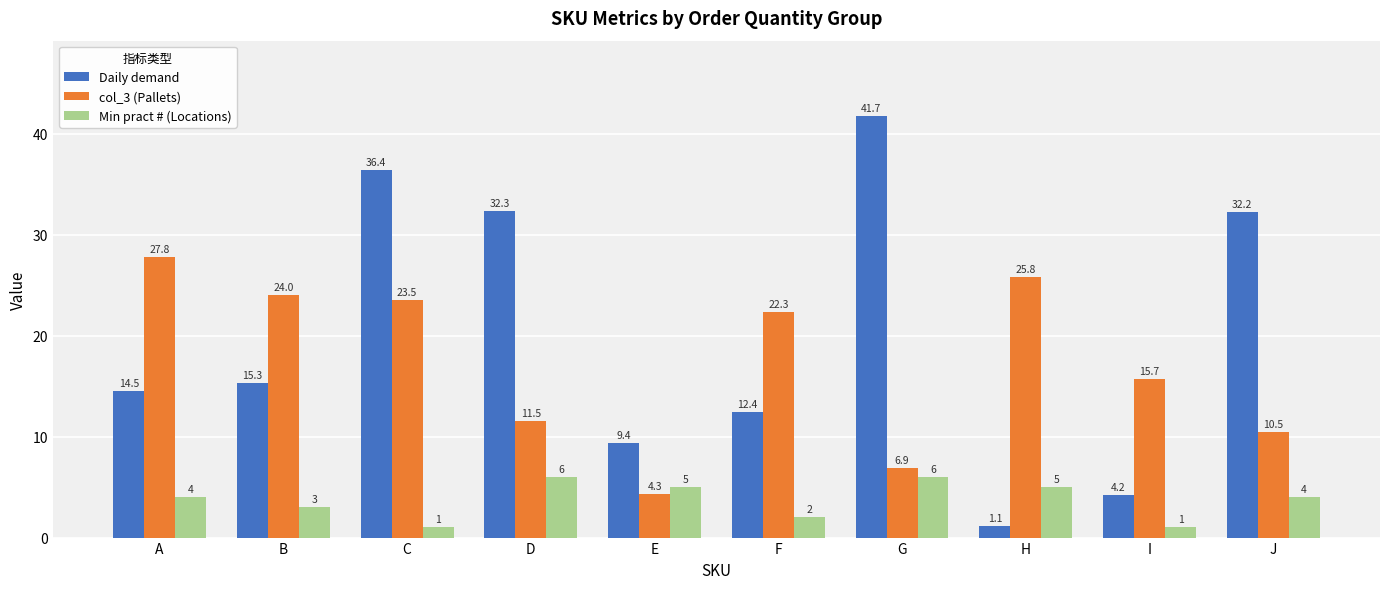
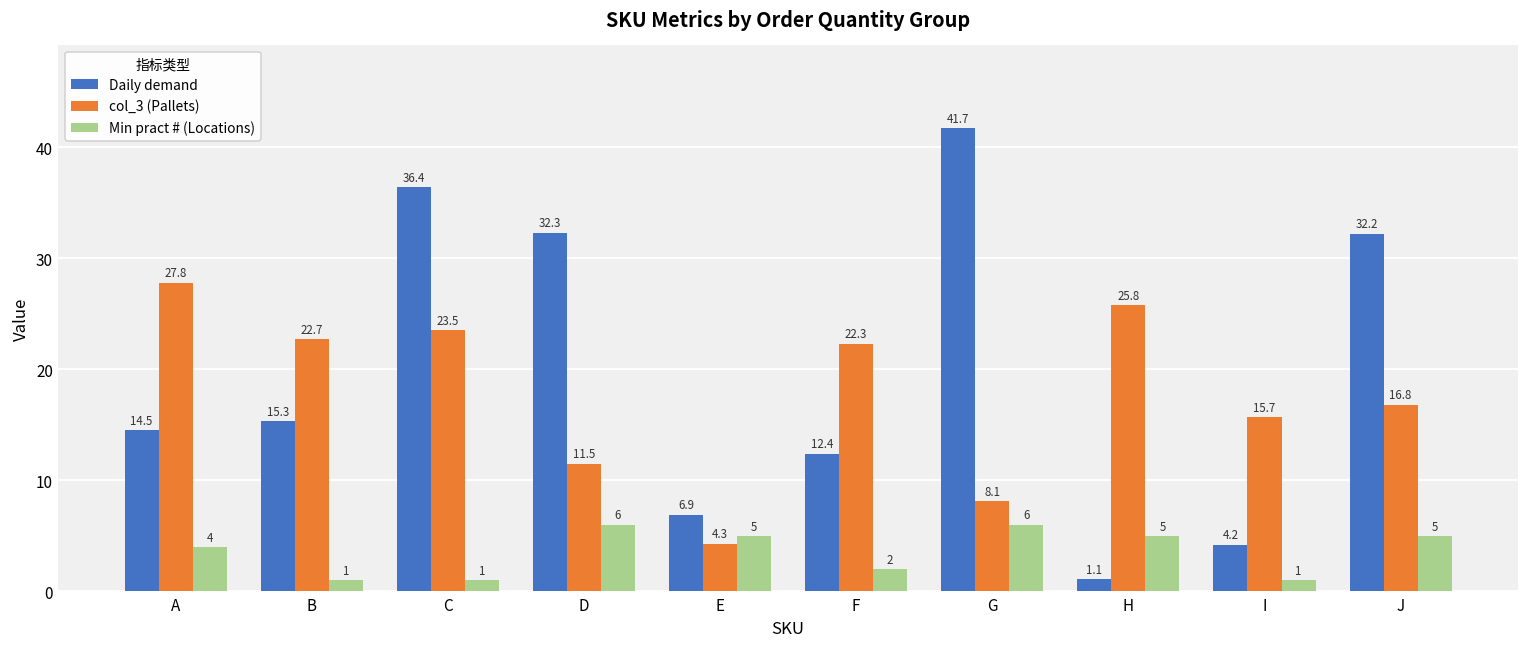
  {
    "Daily demand": {
      "A": 14.5,
      "B": 15.3,
      "C": 36.4,
      "D": 32.3,
-     "E": 9.4,
+     "E": 6.9,
      "F": 12.4,
      "G": 41.7,
      "H": 1.1,
      "I": 4.2,
      "J": 32.2
    },
    "col_3 (Pallets)": {
      "A": 27.8,
-     "B": 24.0,
+     "B": 22.7,
      "C": 23.5,
      "D": 11.5,
      "E": 4.3,
      "F": 22.3,
-     "G": 6.9,
+     "G": 8.1,
      "H": 25.8,
      "I": 15.7,
-     "J": 10.5
+     "J": 16.8
    },
    "Min pract # (Locations)": {
      "A": 4,
-     "B": 3,
+     "B": 1,
      "C": 1,
      "D": 6,
      "E": 5,
      "F": 2,
      "G": 6,
      "H": 5,
      "I": 1,
-     "J": 4
+     "J": 5
    }
  }
